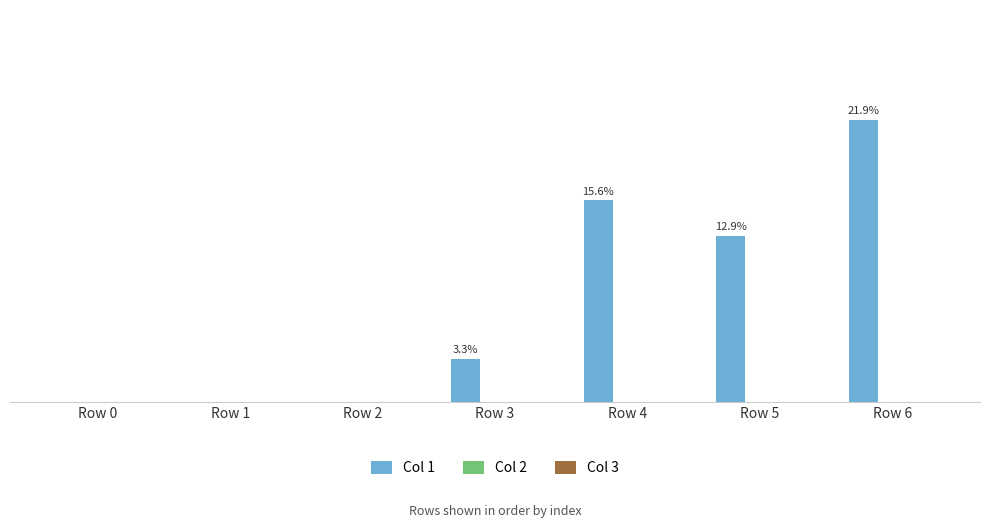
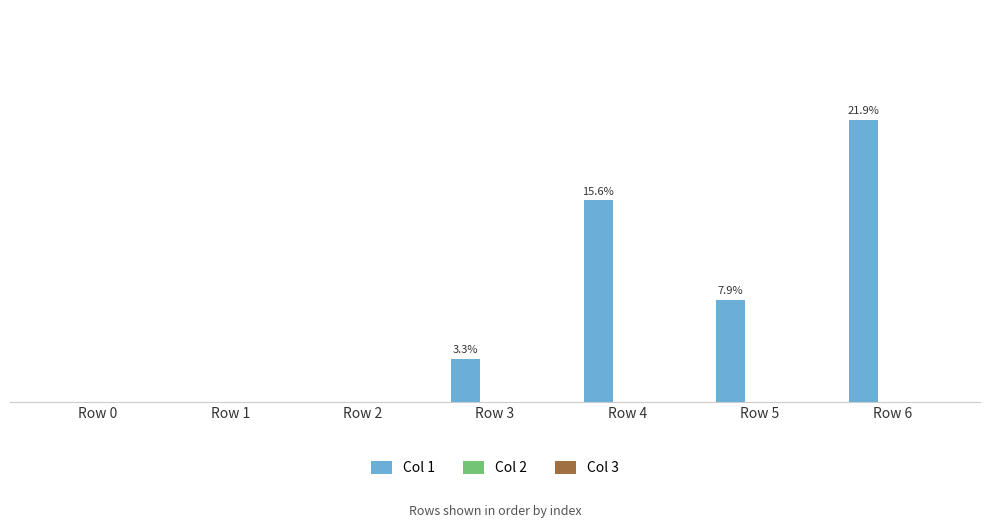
  {
    "Col 1": {
      "Row 3": "3.3%",
      "Row 4": "15.6%",
-     "Row 5": "12.9%",
+     "Row 5": "7.9%",
      "Row 6": "21.9%"
    }
  }
